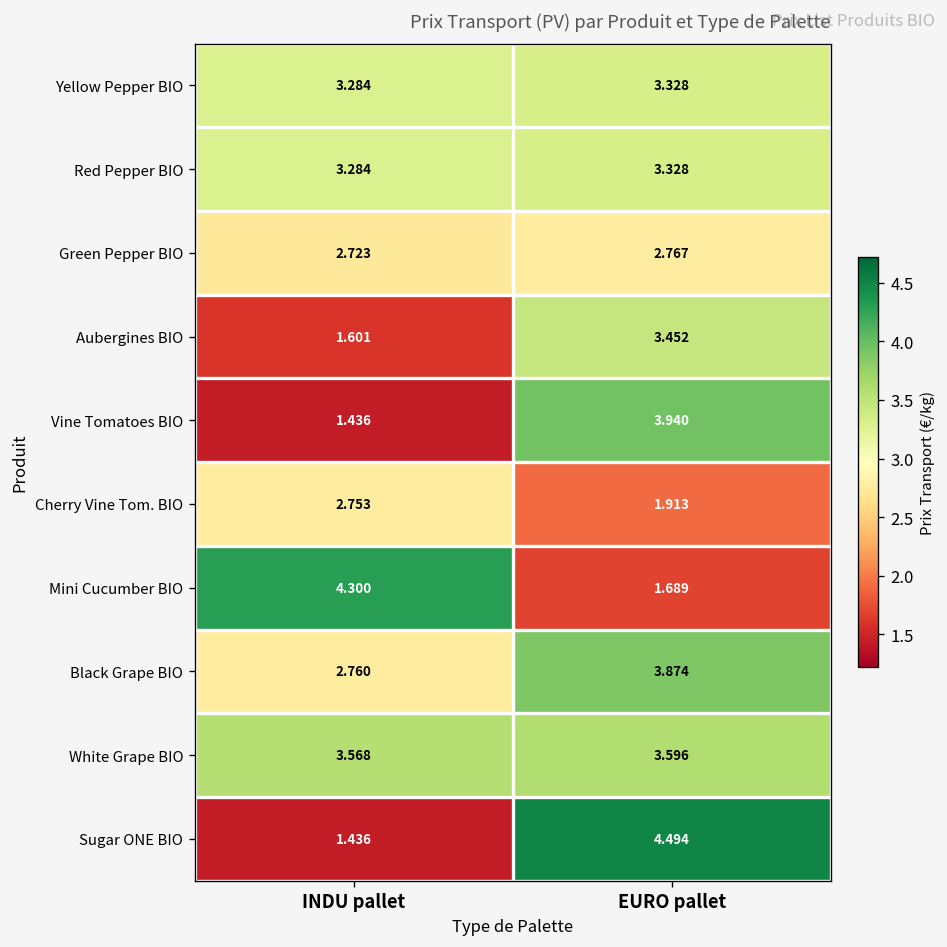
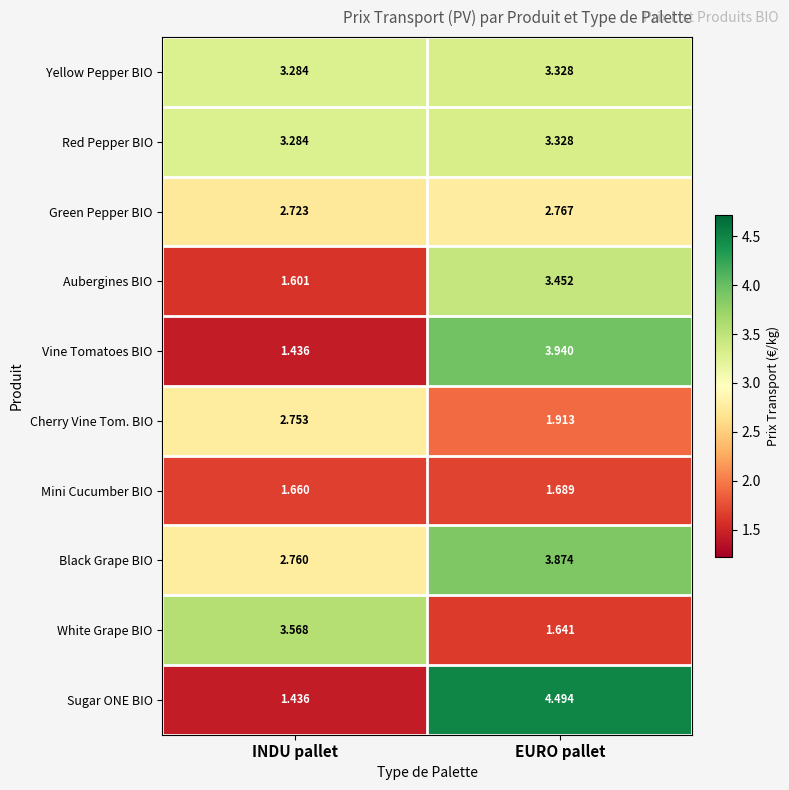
  {
    "Yellow Pepper BIO": {
      "INDU pallet": 3.284,
      "EURO pallet": 3.328
    },
    "Red Pepper BIO": {
      "INDU pallet": 3.284,
      "EURO pallet": 3.328
    },
    "Green Pepper BIO": {
      "INDU pallet": 2.723,
      "EURO pallet": 2.767
    },
    "Aubergines BIO": {
      "INDU pallet": 1.601,
      "EURO pallet": 3.452
    },
    "Vine Tomatoes BIO": {
      "INDU pallet": 1.436,
      "EURO pallet": 3.940
    },
    "Cherry Vine Tom. BIO": {
      "INDU pallet": 2.753,
      "EURO pallet": 1.913
    },
    "Mini Cucumber BIO": {
-     "INDU pallet": 4.300,
+     "INDU pallet": 1.660,
      "EURO pallet": 1.689
    },
    "Black Grape BIO": {
      "INDU pallet": 2.760,
      "EURO pallet": 3.874
    },
    "White Grape BIO": {
      "INDU pallet": 3.568,
-     "EURO pallet": 3.596
+     "EURO pallet": 1.641
    },
    "Sugar ONE BIO": {
      "INDU pallet": 1.436,
      "EURO pallet": 4.494
    }
  }
